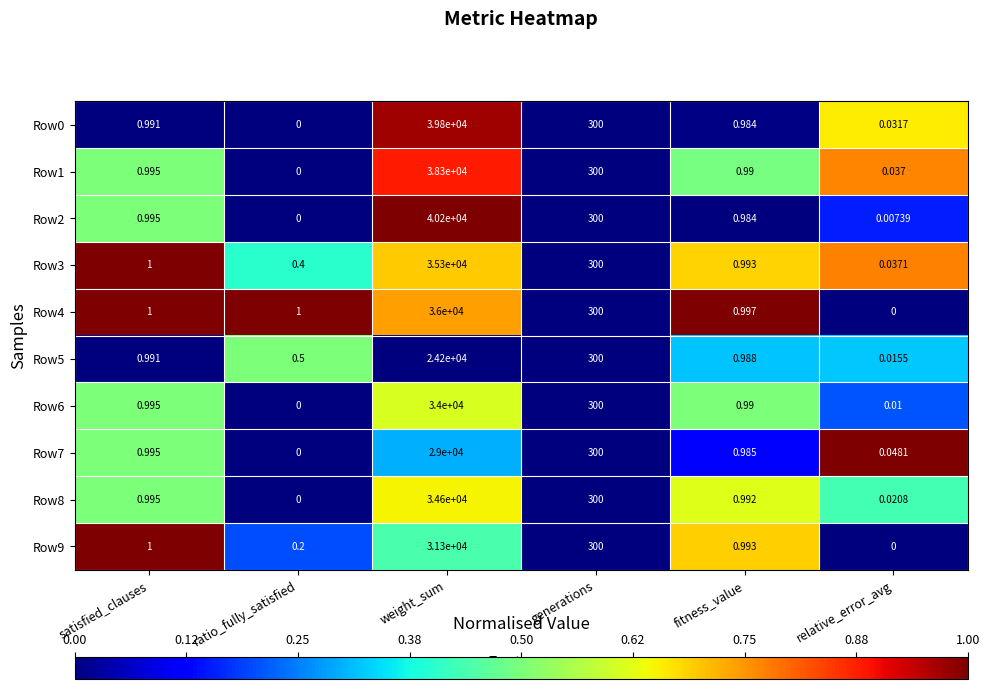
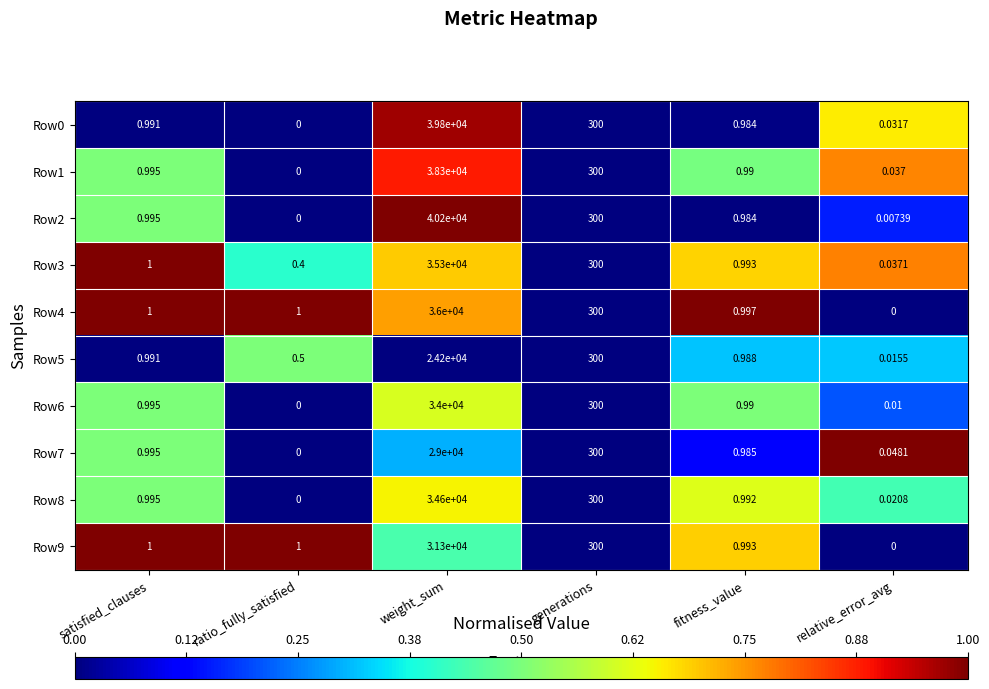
  {
    "Row0": {
      "satisfied_clauses": "0.991",
      "ratio_fully_satisfied": "0",
      "weight_sum": "3.98e+04",
      "generations": "300",
      "fitness_value": "0.984",
      "relative_error_avg": "0.0317"
    },
    "Row1": {
      "satisfied_clauses": "0.995",
      "ratio_fully_satisfied": "0",
      "weight_sum": "3.83e+04",
      "generations": "300",
      "fitness_value": "0.99",
      "relative_error_avg": "0.037"
    },
    "Row2": {
      "satisfied_clauses": "0.995",
      "ratio_fully_satisfied": "0",
      "weight_sum": "4.02e+04",
      "generations": "300",
      "fitness_value": "0.984",
      "relative_error_avg": "0.00739"
    },
    "Row3": {
      "satisfied_clauses": "1",
      "ratio_fully_satisfied": "0.4",
      "weight_sum": "3.53e+04",
      "generations": "300",
      "fitness_value": "0.993",
      "relative_error_avg": "0.0371"
    },
    "Row4": {
      "satisfied_clauses": "1",
      "ratio_fully_satisfied": "1",
      "weight_sum": "3.6e+04",
      "generations": "300",
      "fitness_value": "0.997",
      "relative_error_avg": "0"
    },
    "Row5": {
      "satisfied_clauses": "0.991",
      "ratio_fully_satisfied": "0.5",
      "weight_sum": "2.42e+04",
      "generations": "300",
      "fitness_value": "0.988",
      "relative_error_avg": "0.0155"
    },
    "Row6": {
      "satisfied_clauses": "0.995",
      "ratio_fully_satisfied": "0",
      "weight_sum": "3.4e+04",
      "generations": "300",
      "fitness_value": "0.99",
      "relative_error_avg": "0.01"
    },
    "Row7": {
      "satisfied_clauses": "0.995",
      "ratio_fully_satisfied": "0",
      "weight_sum": "2.9e+04",
      "generations": "300",
      "fitness_value": "0.985",
      "relative_error_avg": "0.0481"
    },
    "Row8": {
      "satisfied_clauses": "0.995",
      "ratio_fully_satisfied": "0",
      "weight_sum": "3.46e+04",
      "generations": "300",
      "fitness_value": "0.992",
      "relative_error_avg": "0.0208"
    },
    "Row9": {
      "satisfied_clauses": "1",
-     "ratio_fully_satisfied": "0.2",
+     "ratio_fully_satisfied": "1",
      "weight_sum": "3.13e+04",
      "generations": "300",
      "fitness_value": "0.993",
      "relative_error_avg": "0"
    }
  }
